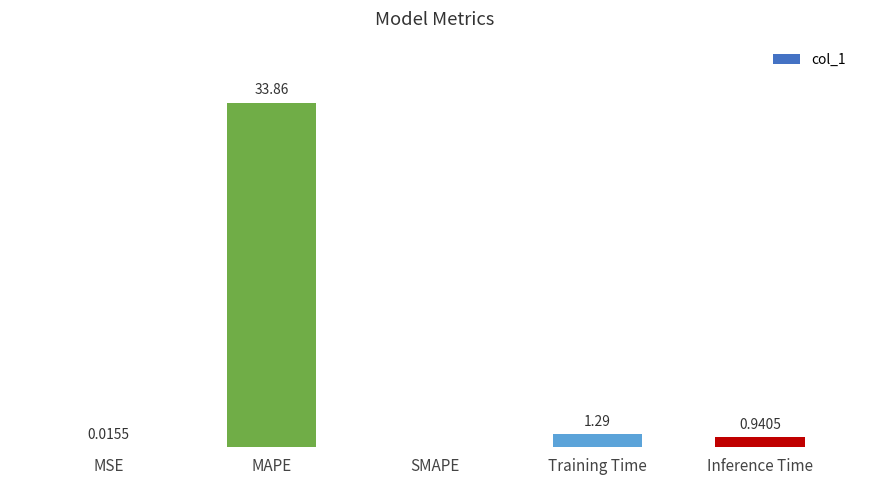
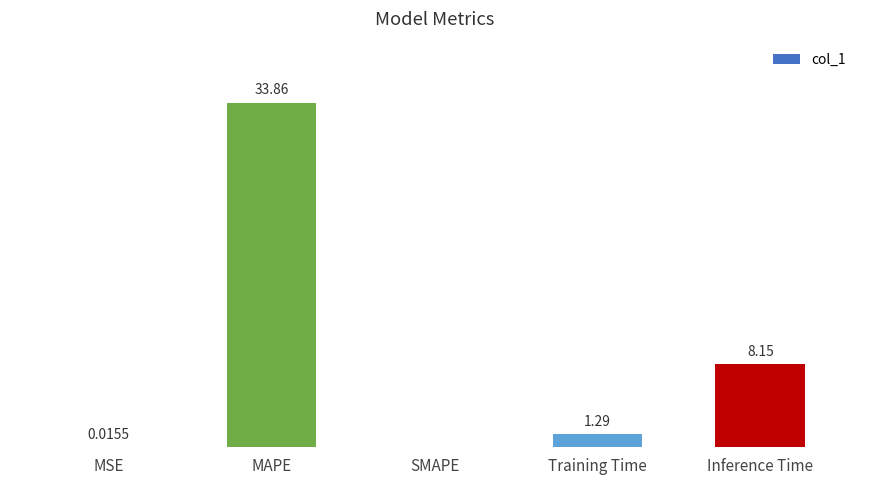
  {
    "MSE": 0.0155,
    "MAPE": 33.86,
    "Training Time": 1.29,
-   "Inference Time": 0.9405
+   "Inference Time": 8.15
  }
